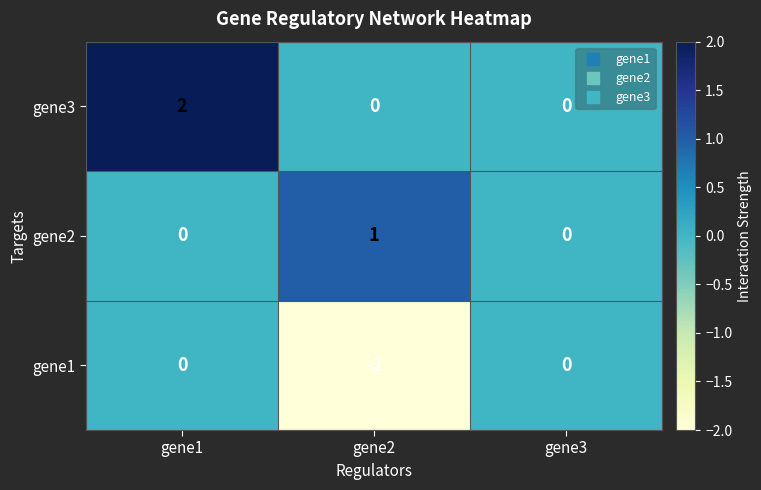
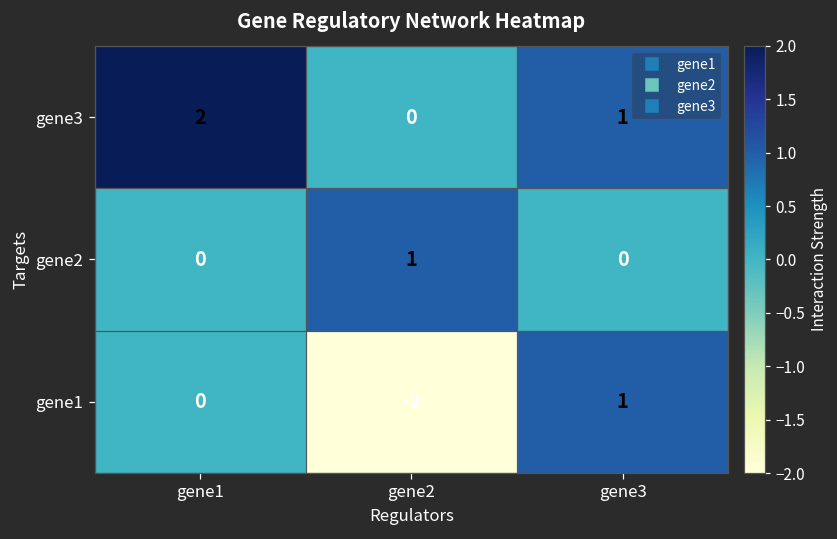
  {
    "gene3": {
      "gene1": 2,
      "gene2": 0,
-     "gene3": 0
+     "gene3": 1
    },
    "gene2": {
      "gene1": 0,
      "gene2": 1,
      "gene3": 0
    },
    "gene1": {
      "gene1": 0,
-     "gene3": 0
+     "gene3": 1
    }
  }
